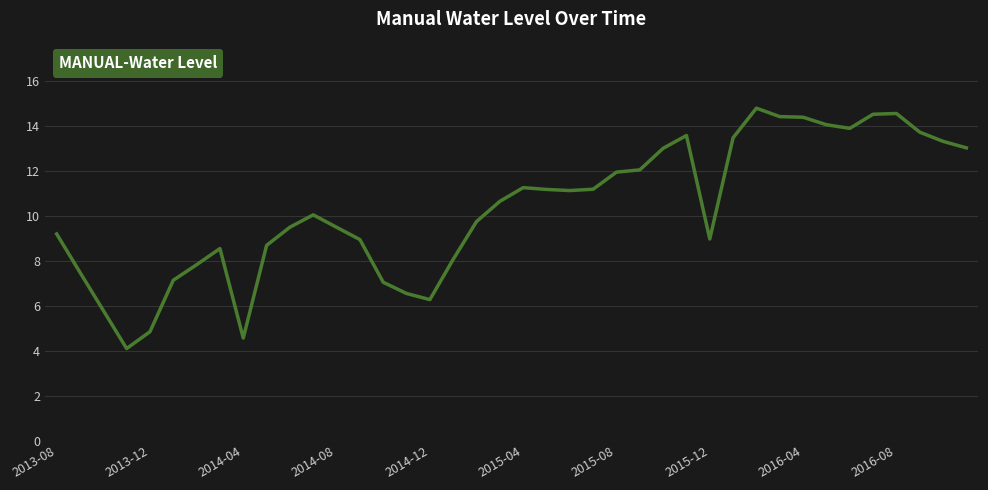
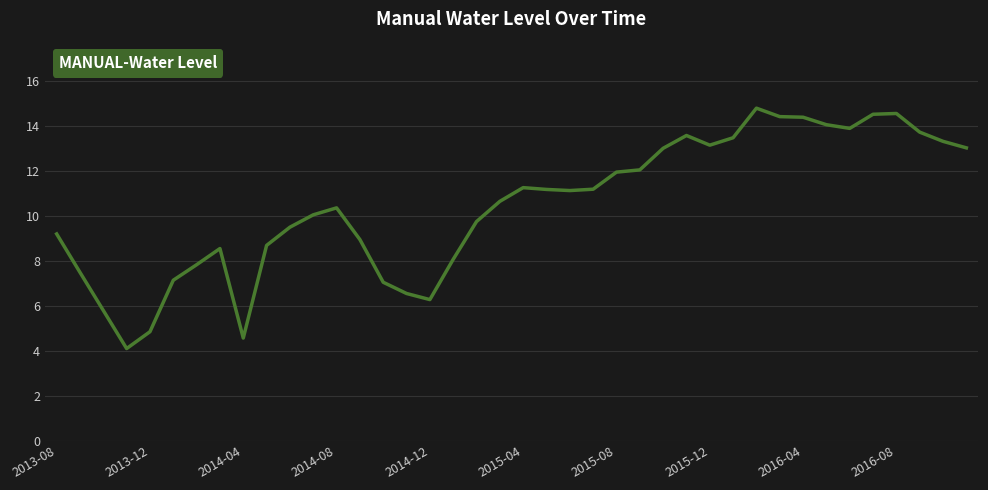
  {
    "2013-08": 9.2,
    "2013-12": 4.8,
    "2014-04": 4.6,
-   "2014-08": 9.5,
+   "2014-08": 10.4,
    "2014-12": 6.3,
    "2015-04": 11.3,
    "2015-08": 11.9,
-   "2015-12": 9.0,
+   "2015-12": 13.1,
    "2016-04": 14.4,
    "2016-08": 14.6
  }
